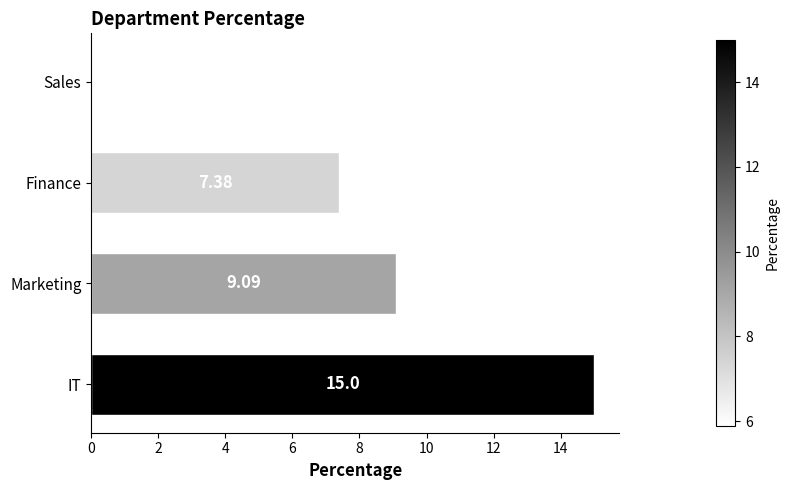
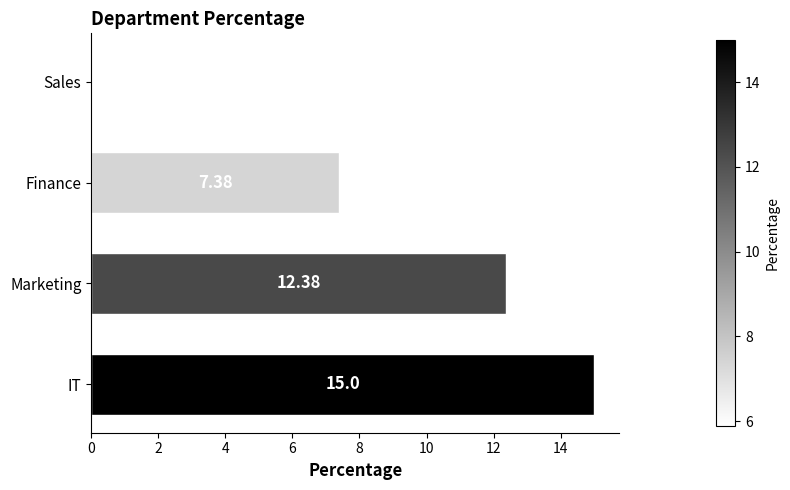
  {
-   "Marketing": 9.09,
+   "Marketing": 12.38,
    "IT": 15.0
  }
